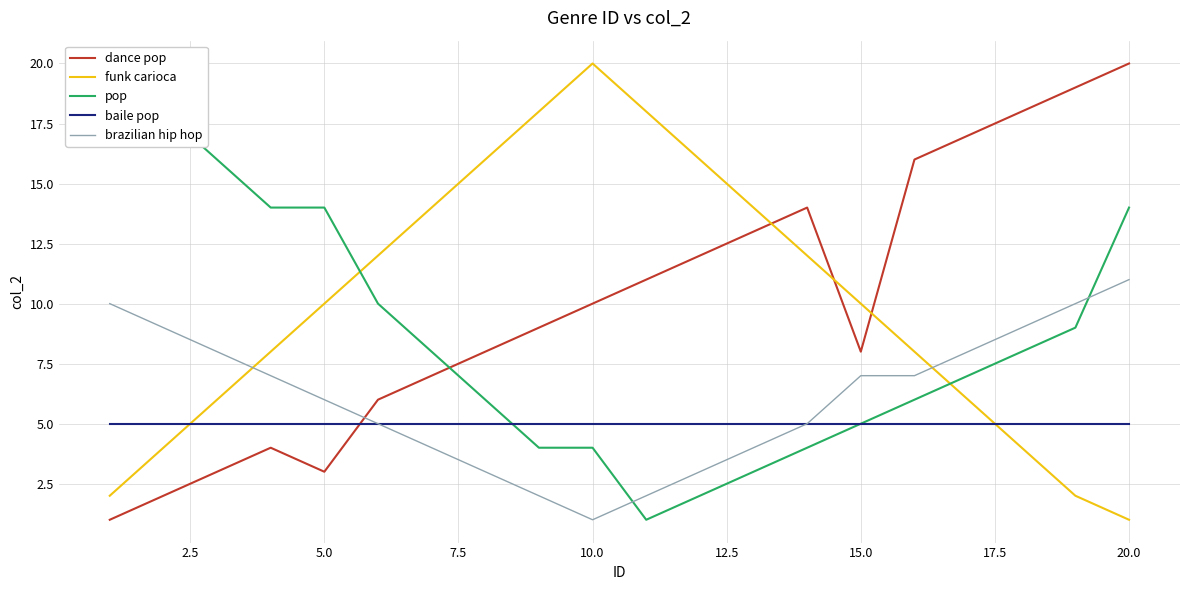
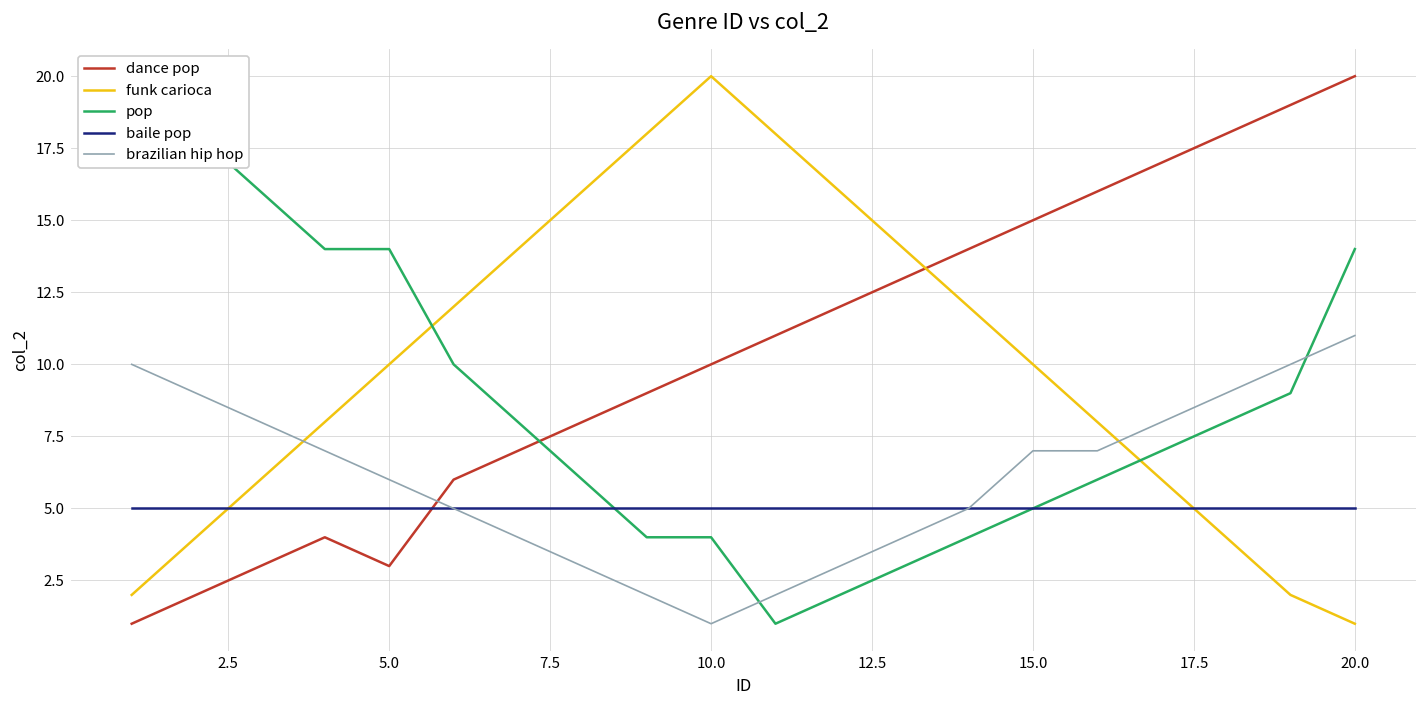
  {
    "dance pop": {
      "5.0": 3,
      "10.0": 10,
-     "15.0": 8,
+     "15.0": 15,
      "20.0": 20
    },
    "funk carioca": {
      "5.0": 10,
      "10.0": 20,
      "15.0": 10,
      "20.0": 1
    },
    "pop": {
      "5.0": 14,
      "10.0": 4,
      "20.0": 14
    },
    "baile pop": {
      "5.0": 5,
      "10.0": 5,
      "20.0": 5
    },
    "brazilian hip hop": {
      "5.0": 6,
      "10.0": 1,
      "15.0": 7,
      "20.0": 11
    }
  }
